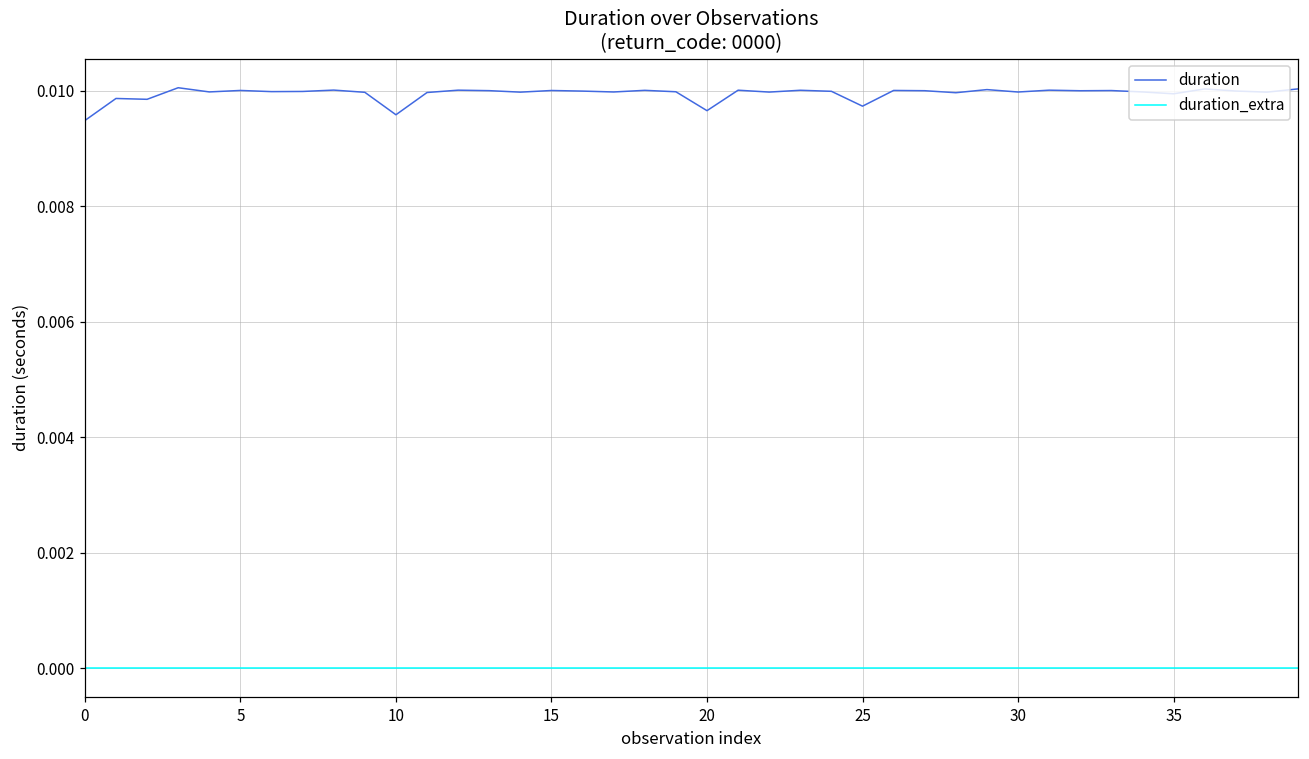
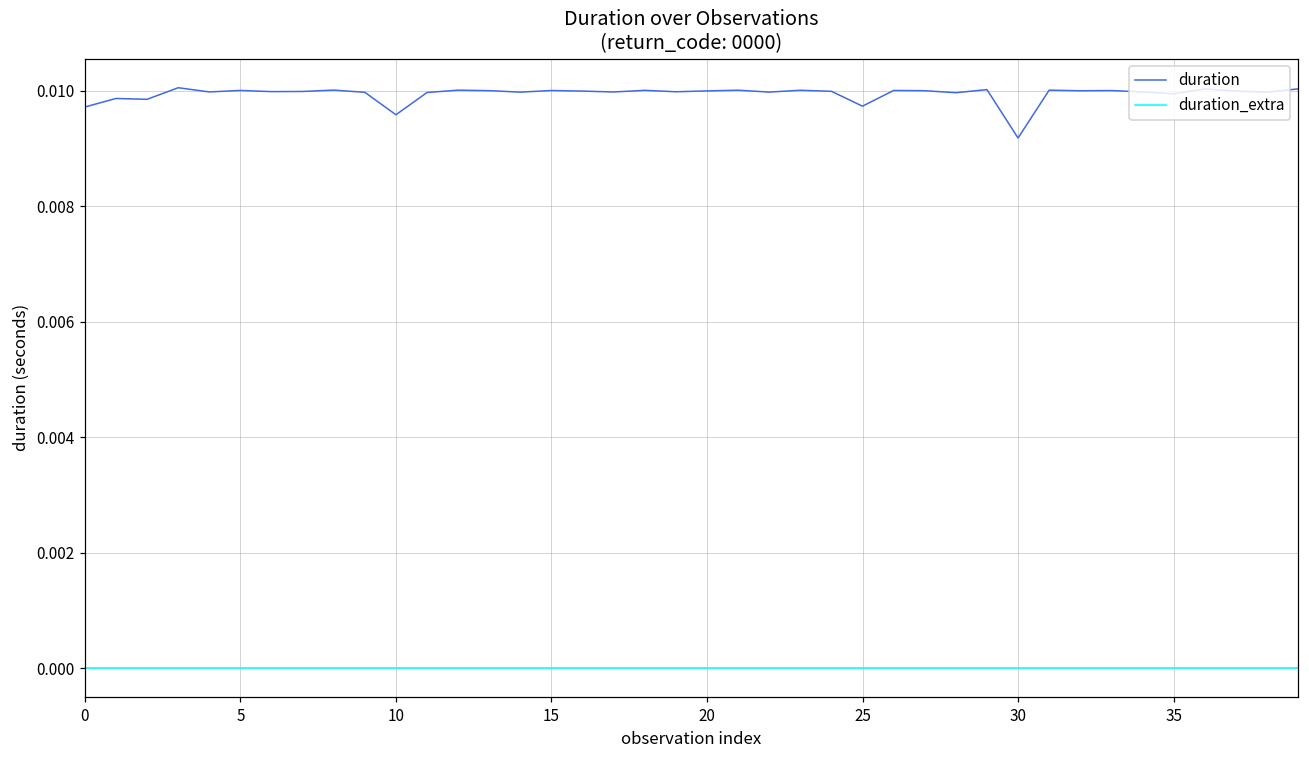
  {
    "duration": {
-     "0": 0.0095,
+     "0": 0.0097,
      "5": 0.0100,
      "10": 0.0096,
      "15": 0.0100,
-     "20": 0.0097,
+     "20": 0.0100,
      "25": 0.0097,
-     "30": 0.0100
+     "30": 0.0092
    },
    "duration_extra": {
      "0": 0.0000,
      "5": 0.0000,
      "10": 0.0000,
      "15": 0.0000,
      "20": 0.0000,
      "25": 0.0000,
      "30": 0.0000,
      "35": 0.0000
    }
  }
